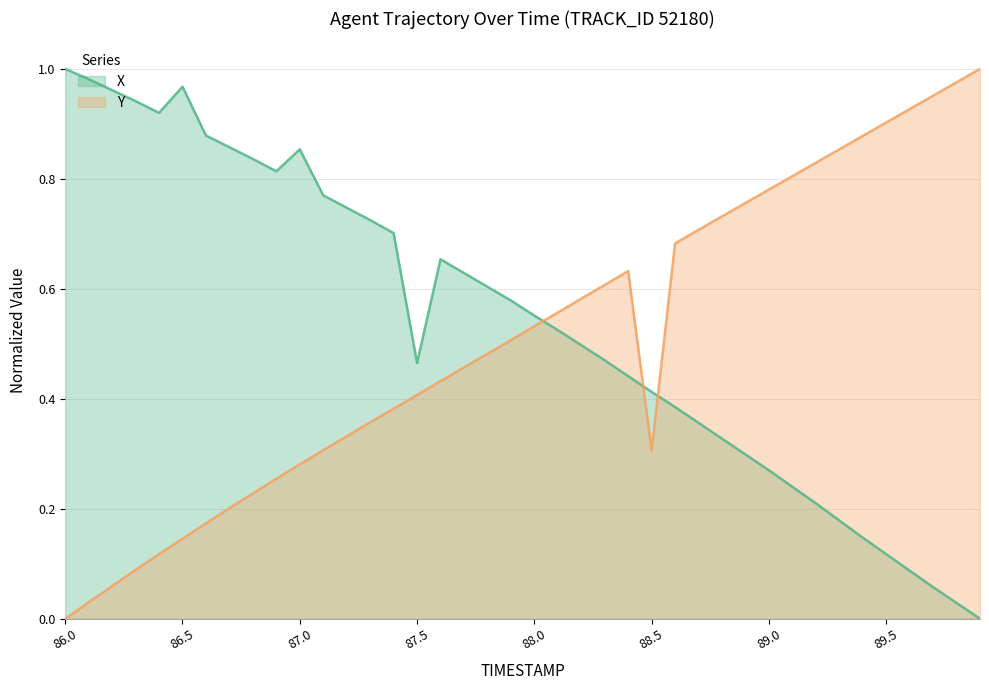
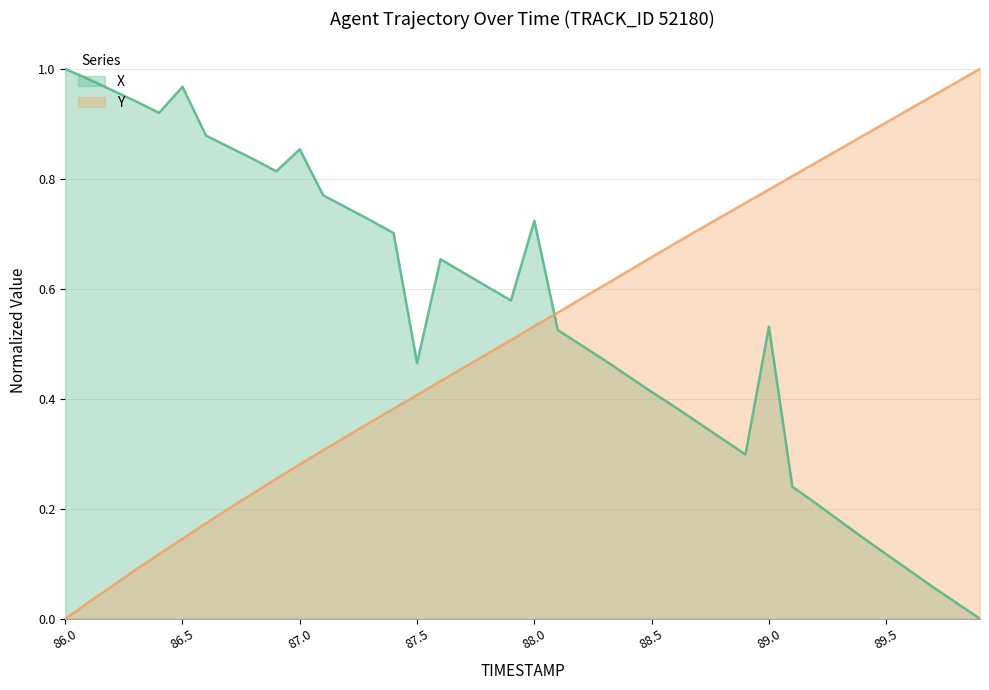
  {
    "X": {
      "86.0": 1.00,
      "86.5": 0.97,
      "87.0": 0.85,
      "87.5": 0.47,
-     "88.0": 0.55,
+     "88.0": 0.72,
      "88.5": 0.41,
-     "89.0": 0.27,
+     "89.0": 0.53,
      "89.5": 0.12
    },
    "Y": {
      "86.0": 0.00,
      "86.5": 0.15,
      "87.0": 0.28,
      "87.5": 0.41,
      "88.0": 0.53,
-     "88.5": 0.31,
+     "88.5": 0.66,
      "89.0": 0.78,
      "89.5": 0.90
    }
  }
